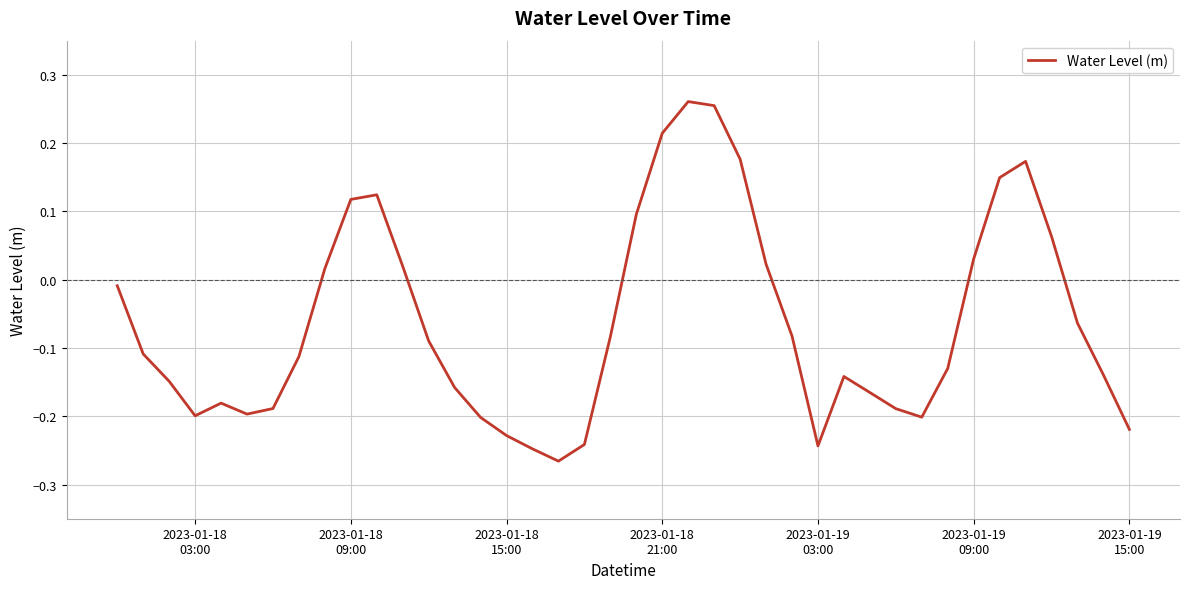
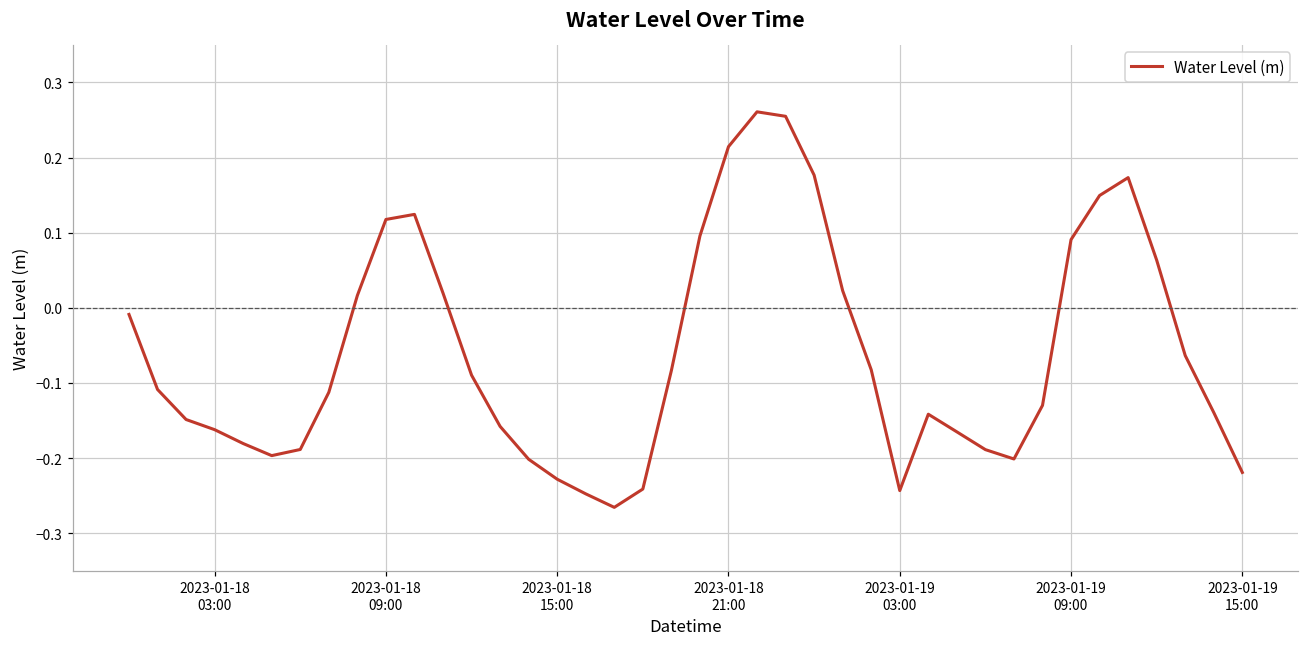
  {
-   "2023-01-18 03:00": -0.20,
+   "2023-01-18 03:00": -0.16,
    "2023-01-18 09:00": 0.12,
    "2023-01-18 15:00": -0.23,
    "2023-01-18 21:00": 0.21,
    "2023-01-19 03:00": -0.24,
-   "2023-01-19 09:00": 0.03,
+   "2023-01-19 09:00": 0.09,
    "2023-01-19 15:00": -0.22
  }
